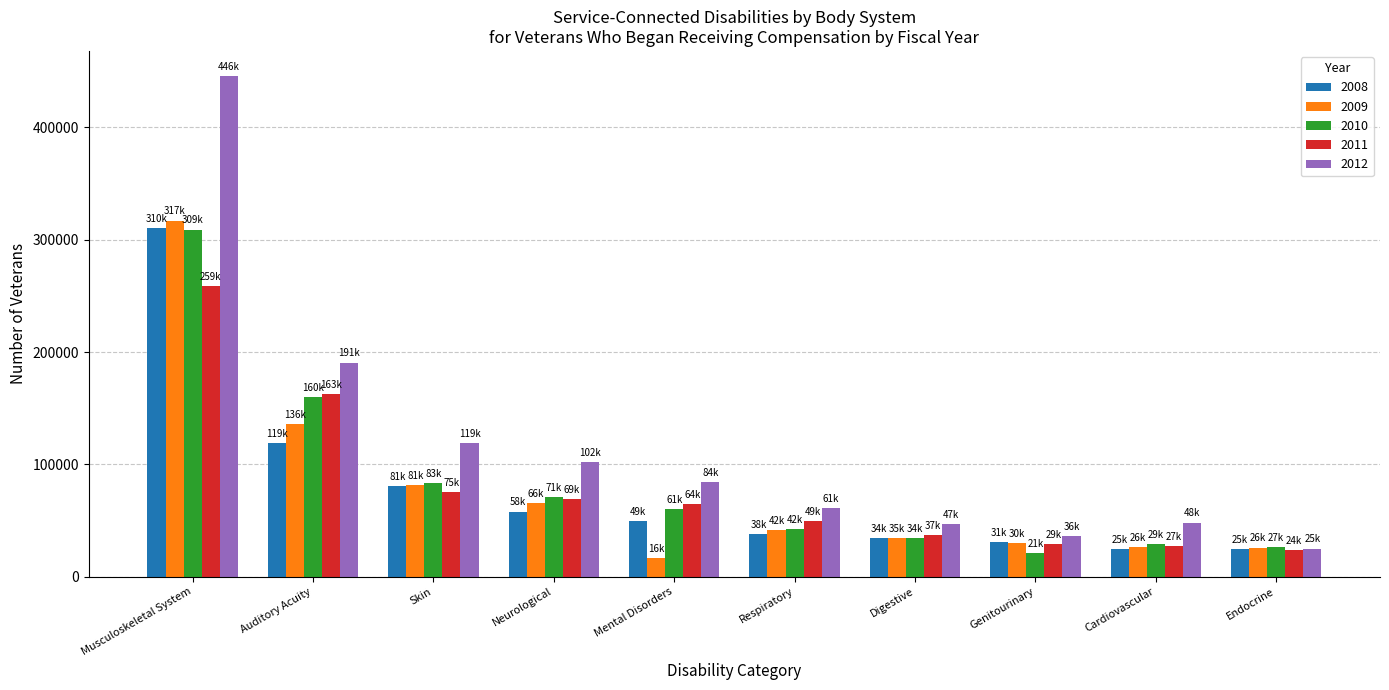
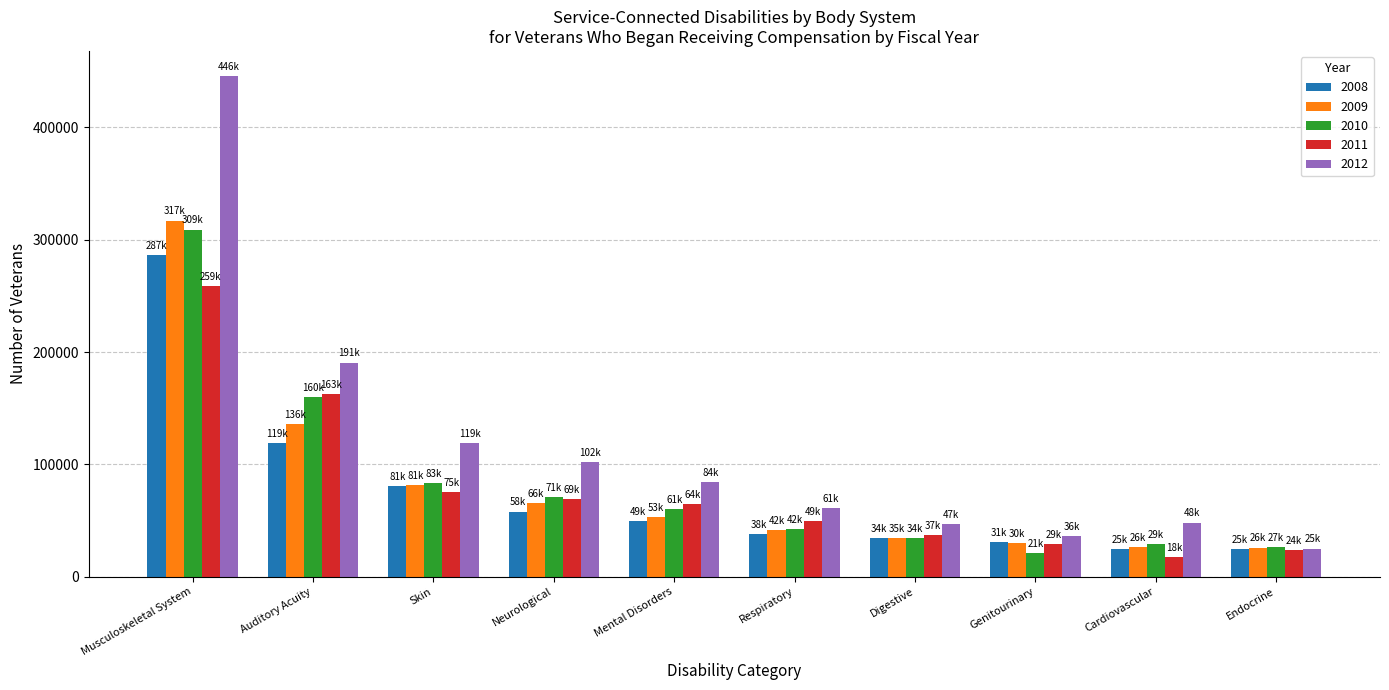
  {
    "2008": {
-     "Musculoskeletal System": "310k",
+     "Musculoskeletal System": "287k",
      "Auditory Acuity": "119k",
      "Skin": "81k",
      "Neurological": "58k",
      "Mental Disorders": "49k",
      "Respiratory": "38k",
      "Digestive": "34k",
      "Genitourinary": "31k",
      "Cardiovascular": "25k",
      "Endocrine": "25k"
    },
    "2009": {
      "Musculoskeletal System": "317k",
      "Auditory Acuity": "136k",
      "Skin": "81k",
      "Neurological": "66k",
-     "Mental Disorders": "16k",
+     "Mental Disorders": "53k",
      "Respiratory": "42k",
      "Digestive": "35k",
      "Genitourinary": "30k",
      "Cardiovascular": "26k",
      "Endocrine": "26k"
    },
    "2010": {
      "Musculoskeletal System": "309k",
      "Auditory Acuity": "160k",
      "Skin": "83k",
      "Neurological": "71k",
      "Mental Disorders": "61k",
      "Respiratory": "42k",
      "Digestive": "34k",
      "Genitourinary": "21k",
      "Cardiovascular": "29k",
      "Endocrine": "27k"
    },
    "2011": {
      "Musculoskeletal System": "259k",
      "Auditory Acuity": "163k",
      "Skin": "75k",
      "Neurological": "69k",
      "Mental Disorders": "64k",
      "Respiratory": "49k",
      "Digestive": "37k",
      "Genitourinary": "29k",
-     "Cardiovascular": "27k",
+     "Cardiovascular": "18k",
      "Endocrine": "24k"
    },
    "2012": {
      "Musculoskeletal System": "446k",
      "Auditory Acuity": "191k",
      "Skin": "119k",
      "Neurological": "102k",
      "Mental Disorders": "84k",
      "Respiratory": "61k",
      "Digestive": "47k",
      "Genitourinary": "36k",
      "Cardiovascular": "48k",
      "Endocrine": "25k"
    }
  }
